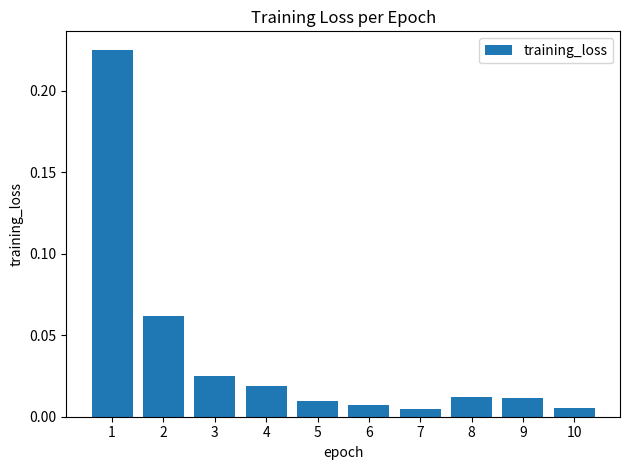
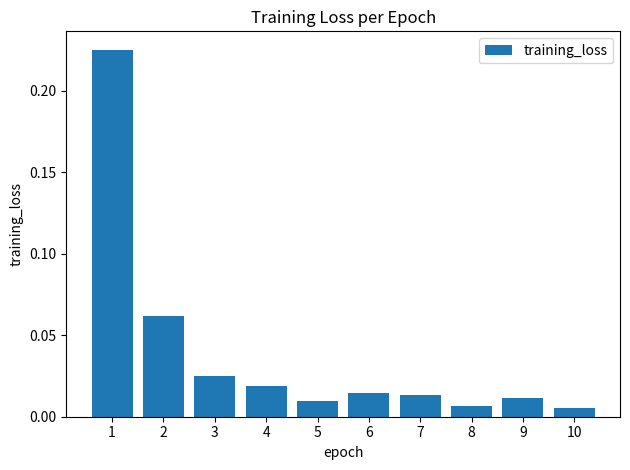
  {
    "1": 0.225,
    "2": 0.062,
    "3": 0.025,
    "4": 0.019,
    "5": 0.010,
-   "6": 0.007,
-   "7": 0.005,
-   "8": 0.012,
+   "6": 0.014,
+   "7": 0.013,
+   "8": 0.007,
    "9": 0.012,
    "10": 0.005
  }
